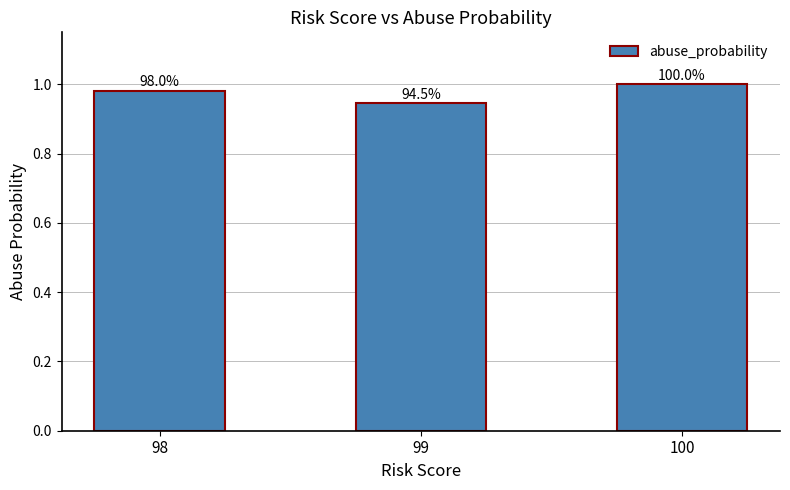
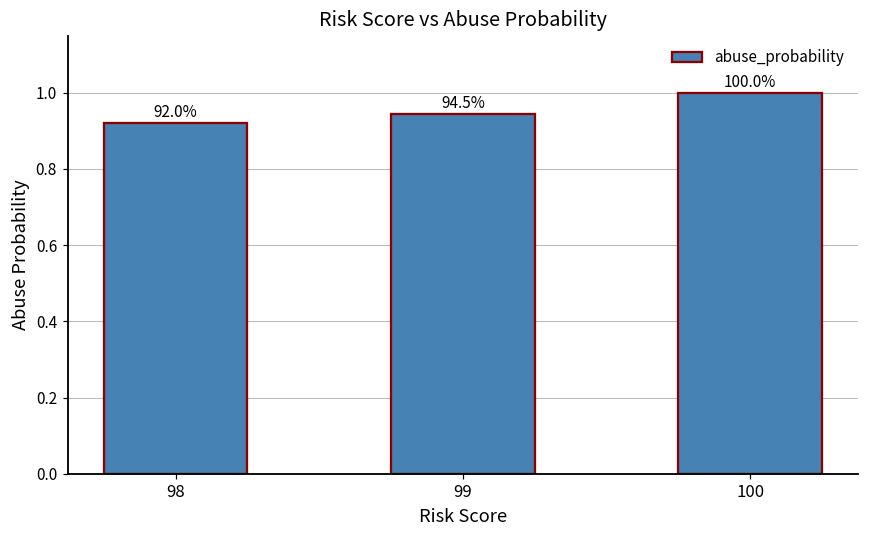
  {
-   "98": "98.0%",
+   "98": "92.0%",
    "99": "94.5%",
    "100": "100.0%"
  }
